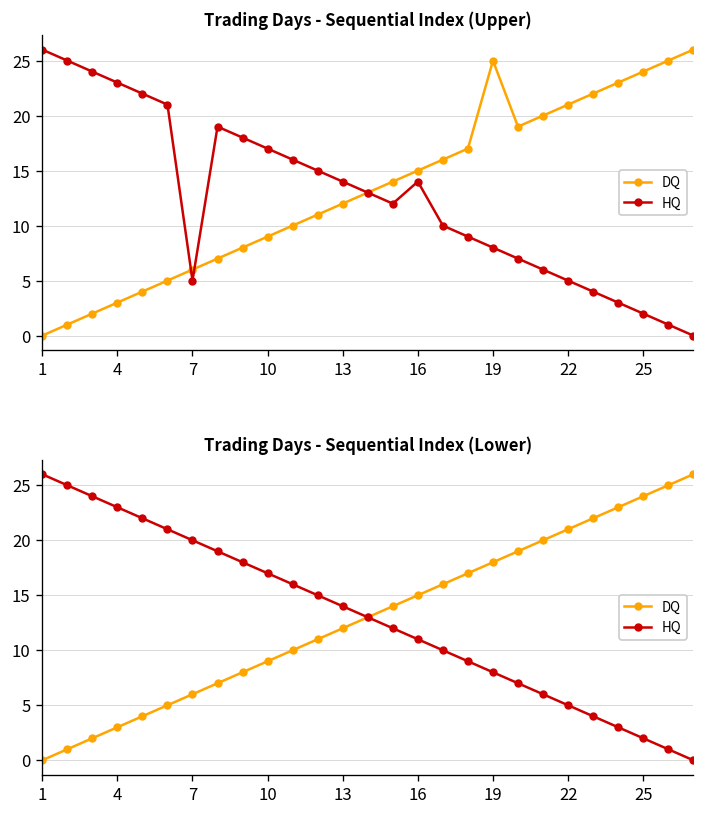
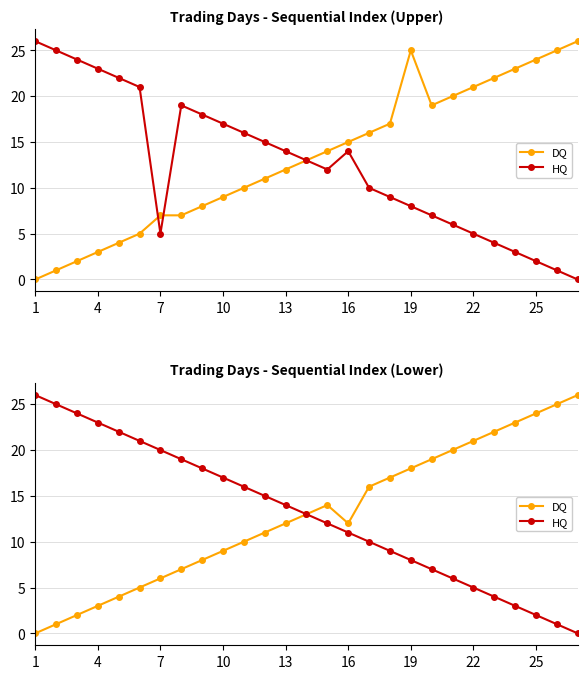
  {
    "Trading Days - Sequential Index (Upper)": {
      "DQ": {
        "1": 0,
        "4": 3,
-       "7": 6,
+       "7": 7,
        "10": 9,
        "13": 12,
        "16": 15,
        "19": 25,
        "22": 21,
        "25": 24
      },
      "HQ": {
        "1": 26,
        "4": 23,
        "7": 5,
        "10": 17,
        "13": 14,
        "16": 14,
        "19": 8,
        "22": 5,
        "25": 2
      }
    },
    "Trading Days - Sequential Index (Lower)": {
      "DQ": {
        "1": 0,
        "4": 3,
        "7": 6,
        "10": 9,
        "13": 12,
-       "16": 15,
+       "16": 12,
        "19": 18,
        "22": 21,
        "25": 24
      },
      "HQ": {
        "1": 26,
        "4": 23,
        "7": 20,
        "10": 17,
        "13": 14,
        "16": 11,
        "19": 8,
        "22": 5,
        "25": 2
      }
    }
  }
